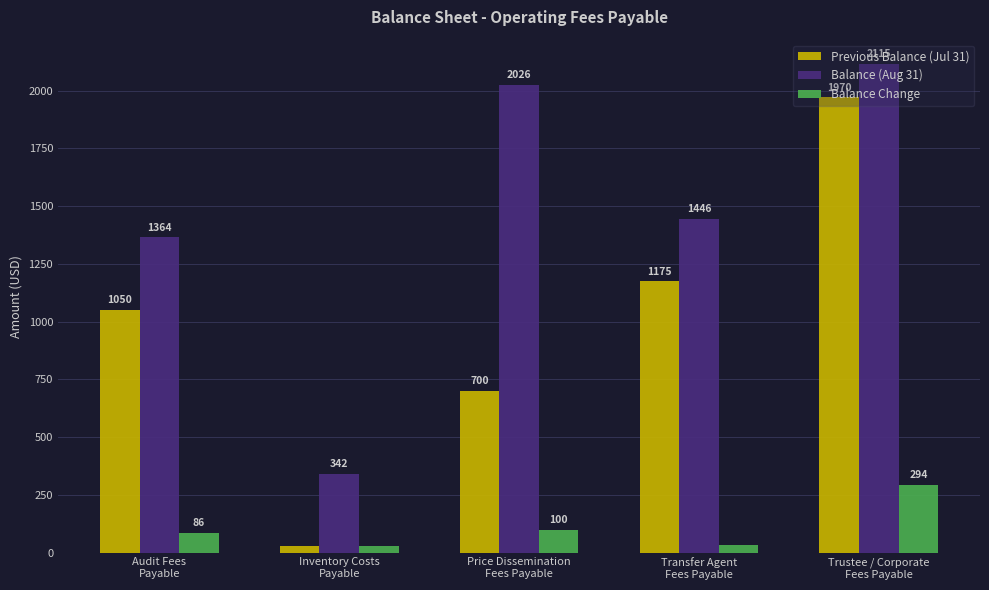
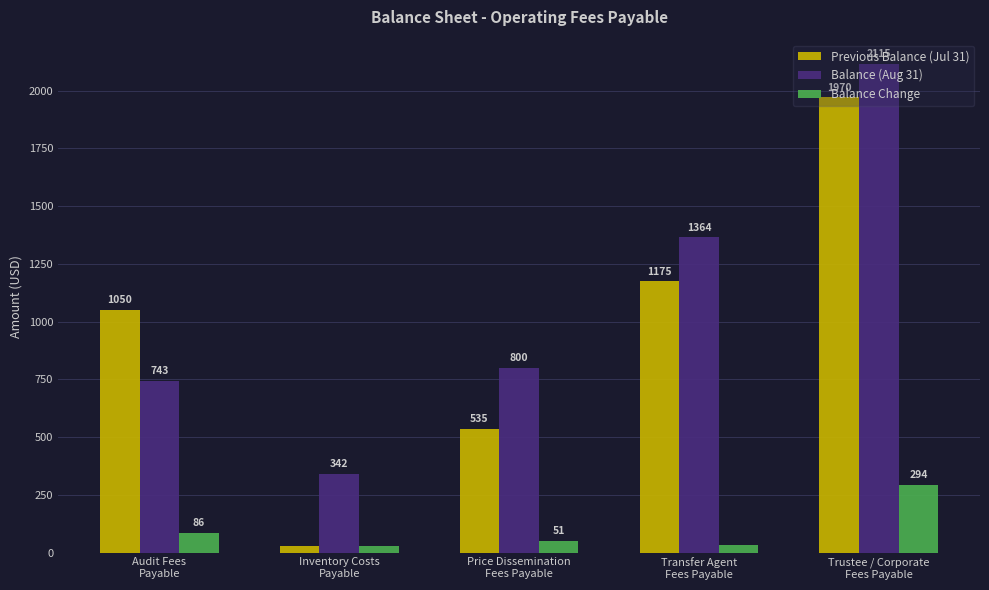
  {
    "Previous Balance (Jul 31)": {
      "Audit Fees Payable": 1050,
-     "Price Dissemination Fees Payable": 700,
+     "Price Dissemination Fees Payable": 535,
      "Transfer Agent Fees Payable": 1175
    },
    "Balance (Aug 31)": {
-     "Audit Fees Payable": 1364,
+     "Audit Fees Payable": 743,
      "Inventory Costs Payable": 342,
-     "Price Dissemination Fees Payable": 2026,
-     "Transfer Agent Fees Payable": 1446
+     "Price Dissemination Fees Payable": 800,
+     "Transfer Agent Fees Payable": 1364
    },
    "Balance Change": {
      "Audit Fees Payable": 86,
-     "Price Dissemination Fees Payable": 100,
+     "Price Dissemination Fees Payable": 51,
      "Trustee / Corporate Fees Payable": 294
    }
  }
